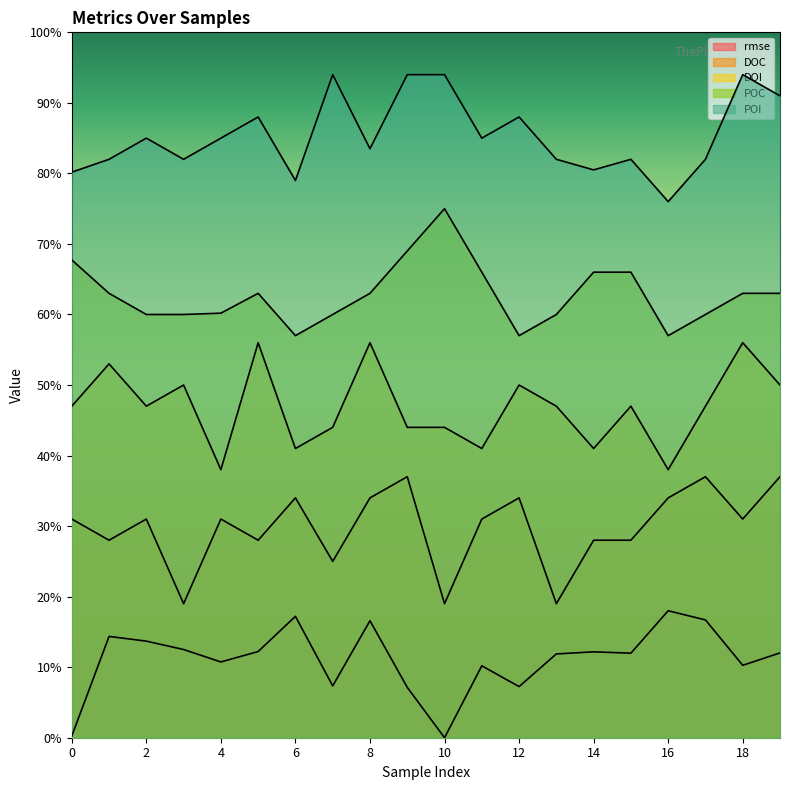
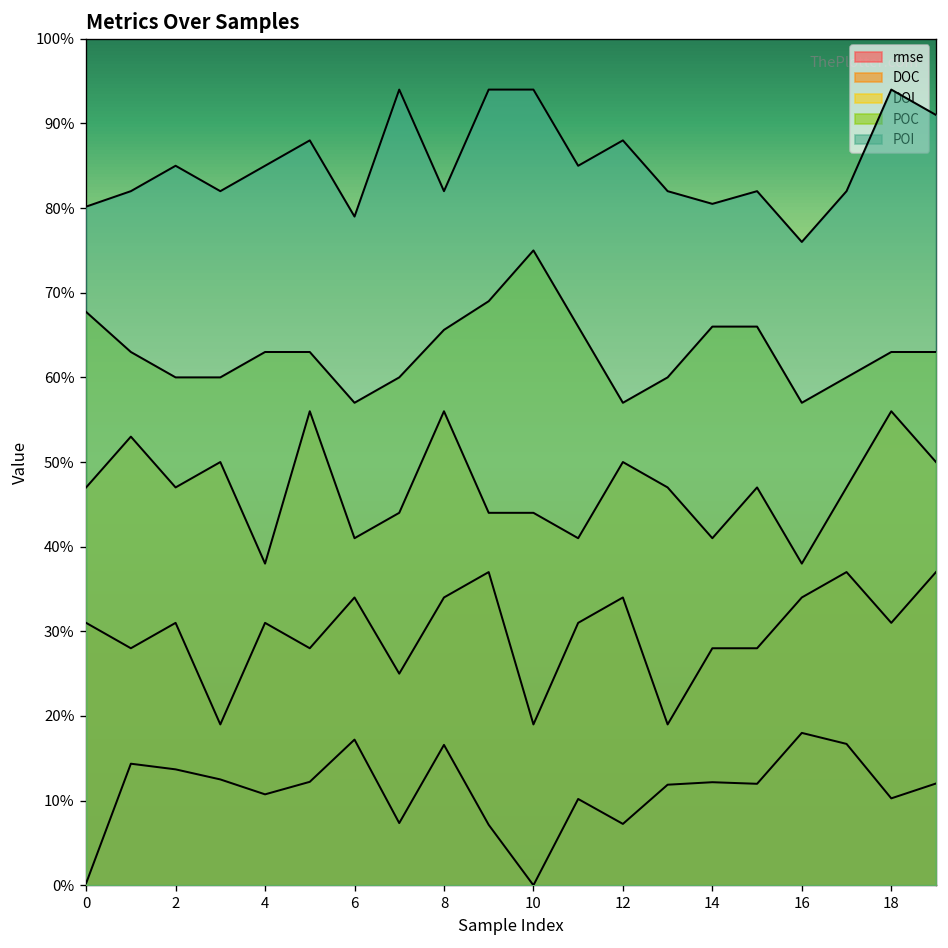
  {
    "rmse": {
      "0": "0%",
      "2": "14%",
      "4": "11%",
      "6": "17%",
      "8": "17%",
      "10": "0%",
      "12": "7%",
      "14": "12%",
      "16": "18%",
      "18": "10%"
    },
    "POC": {
      "0": "68%",
      "2": "60%",
-     "4": "60%",
+     "4": "63%",
      "6": "57%",
-     "8": "63%",
+     "8": "66%",
      "10": "75%",
      "12": "57%",
      "14": "66%",
      "16": "57%",
      "18": "63%"
    },
    "POI": {
      "0": "80%",
      "2": "85%",
      "4": "85%",
      "6": "79%",
-     "8": "83%",
+     "8": "82%",
      "10": "94%",
      "12": "88%",
      "14": "80%",
      "16": "76%"
    }
  }
